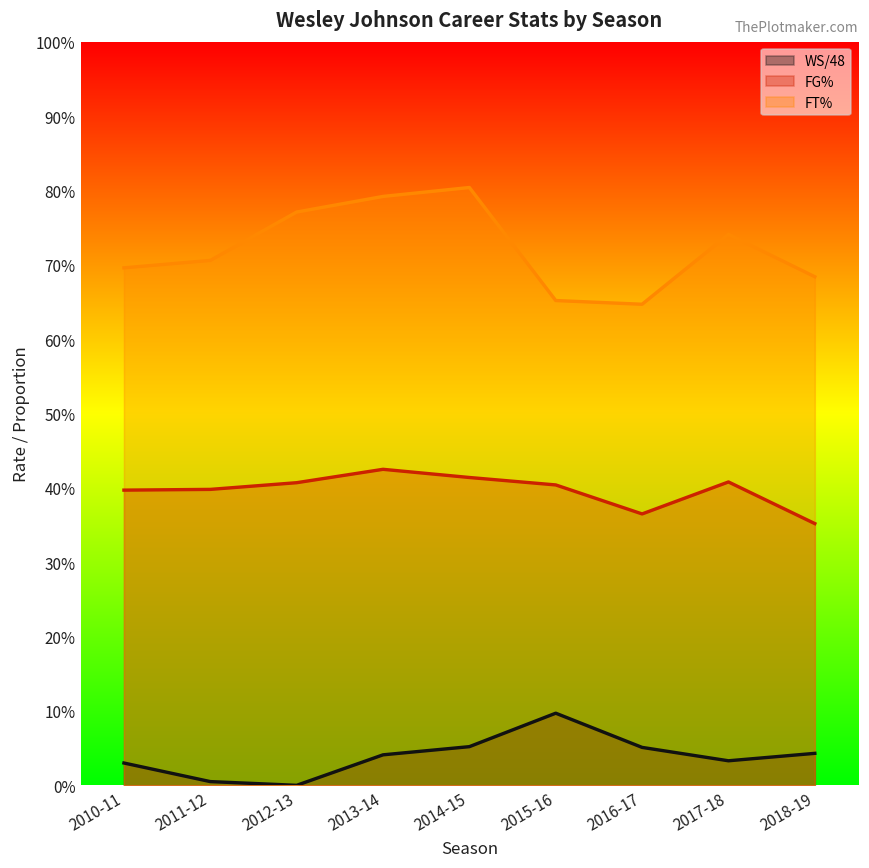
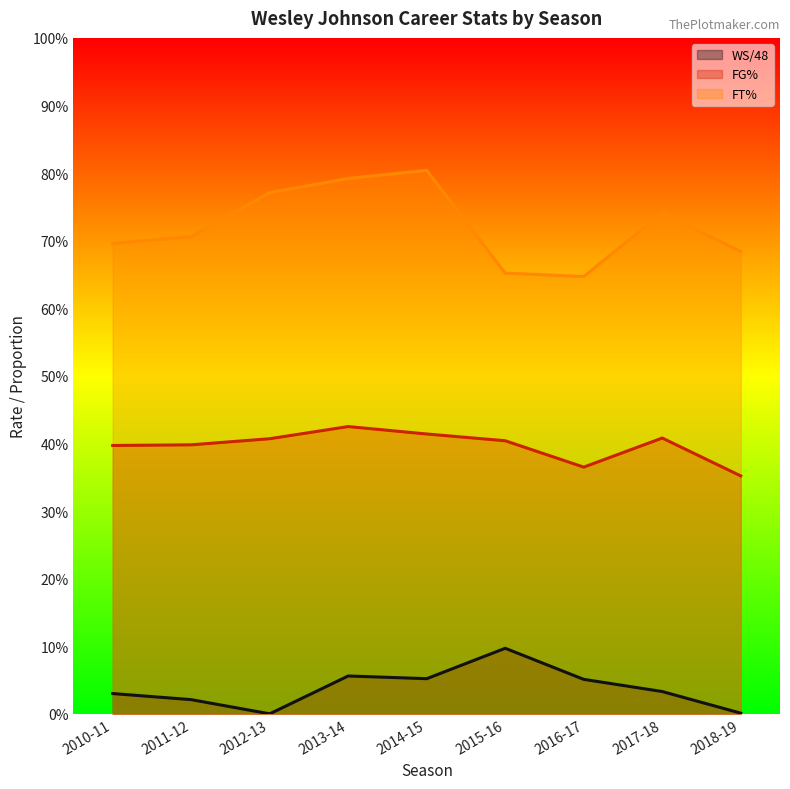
  {
    "WS/48": {
      "2010-11": "3%",
-     "2011-12": "1%",
+     "2011-12": "2%",
      "2012-13": "0%",
-     "2013-14": "4%",
+     "2013-14": "6%",
      "2014-15": "5%",
      "2015-16": "10%",
      "2016-17": "5%",
      "2017-18": "3%",
-     "2018-19": "4%"
+     "2018-19": "0%"
    }
  }
